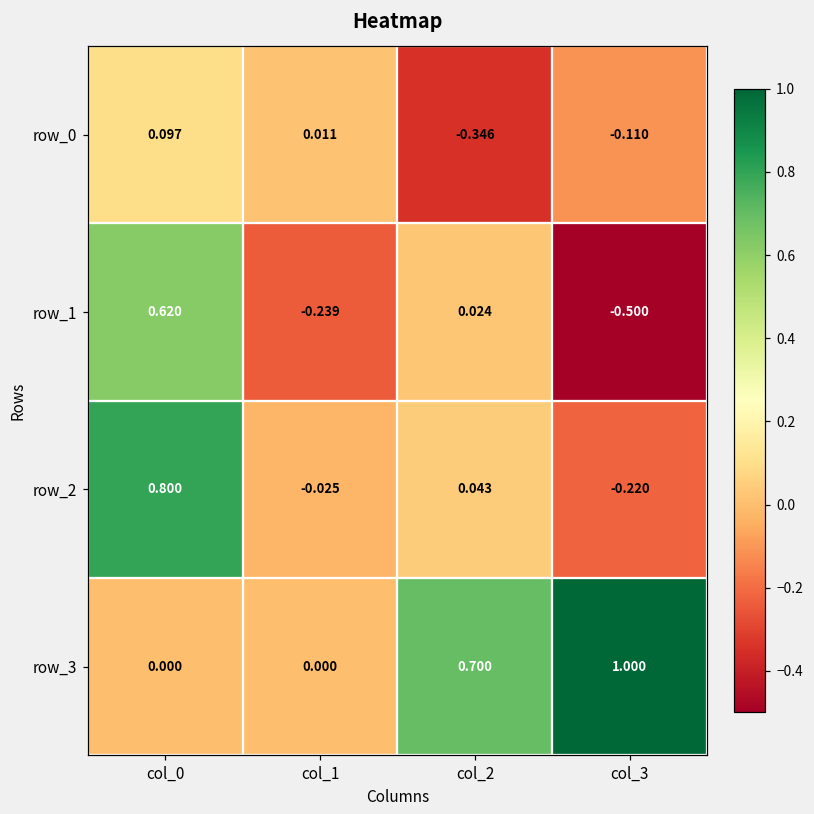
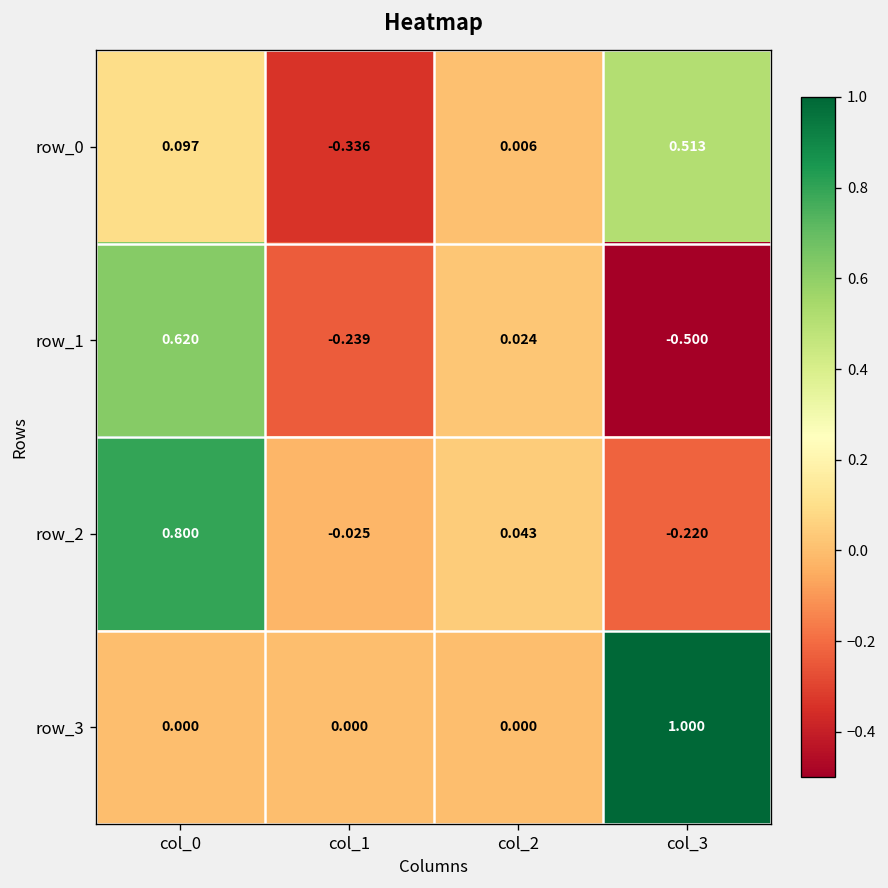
  {
    "row_0": {
      "col_0": 0.097,
-     "col_1": 0.011,
-     "col_2": -0.346,
-     "col_3": -0.110
+     "col_1": -0.336,
+     "col_2": 0.006,
+     "col_3": 0.513
    },
    "row_1": {
      "col_0": 0.620,
      "col_1": -0.239,
      "col_2": 0.024,
      "col_3": -0.500
    },
    "row_2": {
      "col_0": 0.800,
      "col_1": -0.025,
      "col_2": 0.043,
      "col_3": -0.220
    },
    "row_3": {
      "col_0": 0.000,
      "col_1": 0.000,
-     "col_2": 0.700,
+     "col_2": 0.000,
      "col_3": 1.000
    }
  }
